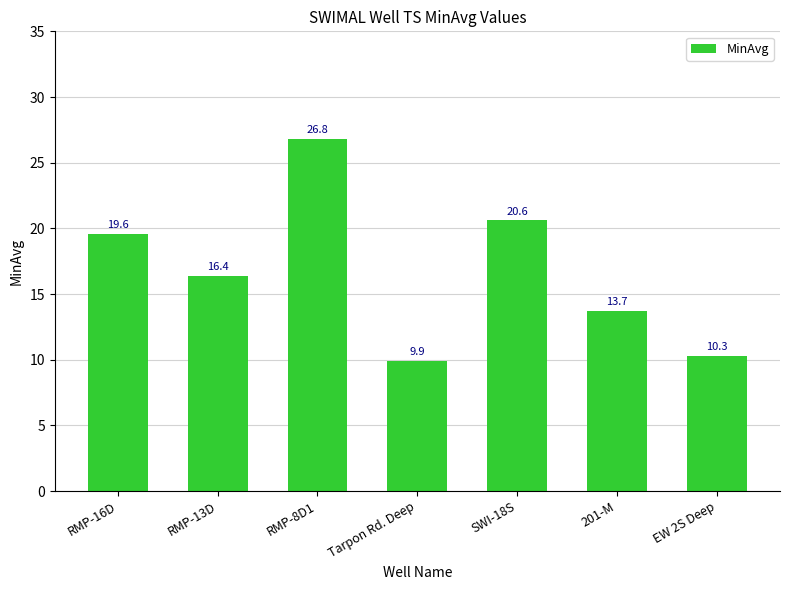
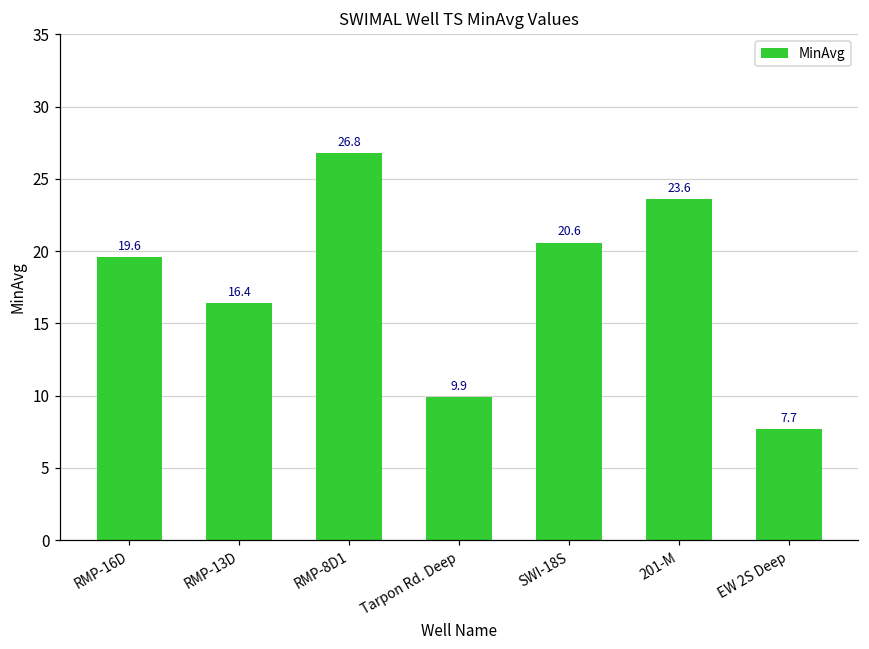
  {
    "RMP-16D": 19.6,
    "RMP-13D": 16.4,
    "RMP-8D1": 26.8,
    "Tarpon Rd. Deep": 9.9,
    "SWI-18S": 20.6,
-   "201-M": 13.7,
-   "EW 2S Deep": 10.3
+   "201-M": 23.6,
+   "EW 2S Deep": 7.7
  }
